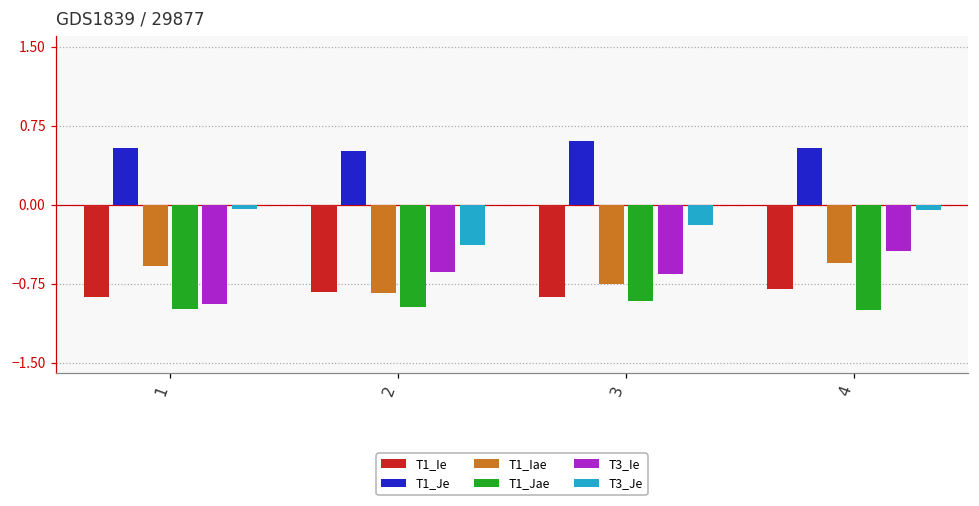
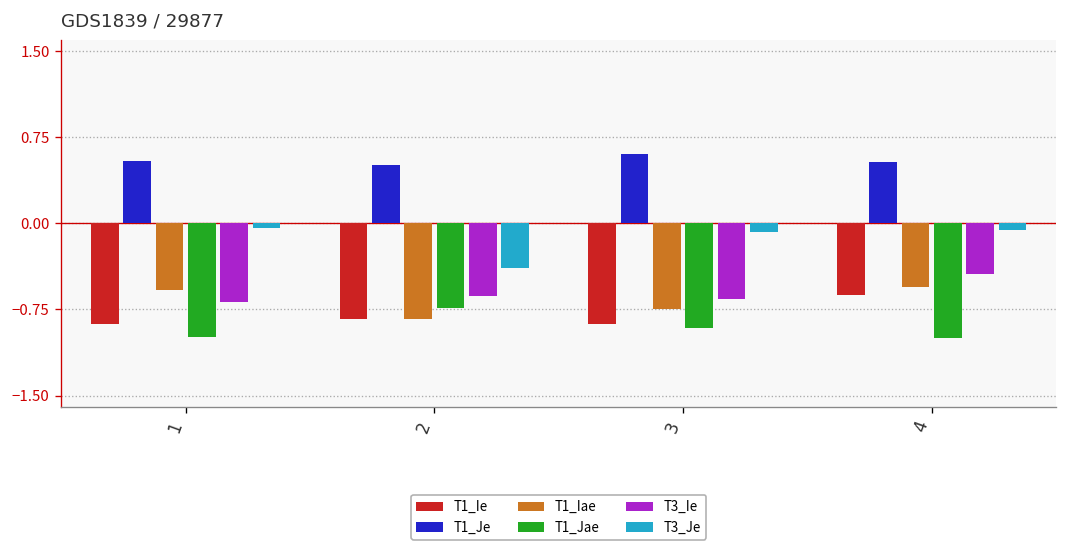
  {
    "T1_Ie": {
      "1": -0.9,
      "2": -0.8,
      "3": -0.9,
-     "4": -0.8
+     "4": -0.6
    },
    "T1_Je": {
      "1": 0.5,
      "2": 0.5,
      "3": 0.6,
      "4": 0.5
    },
    "T1_Iae": {
      "1": -0.6,
      "2": -0.8,
      "3": -0.7,
      "4": -0.6
    },
    "T1_Jae": {
      "1": -1.0,
-     "2": -1.0,
+     "2": -0.7,
      "3": -0.9,
      "4": -1.0
    },
    "T3_Ie": {
-     "1": -0.9,
+     "1": -0.7,
      "2": -0.6,
      "3": -0.7,
      "4": -0.4
    },
    "T3_Je": {
      "1": 0.0,
      "2": -0.4,
-     "3": -0.2,
+     "3": -0.1,
      "4": -0.1
    }
  }
